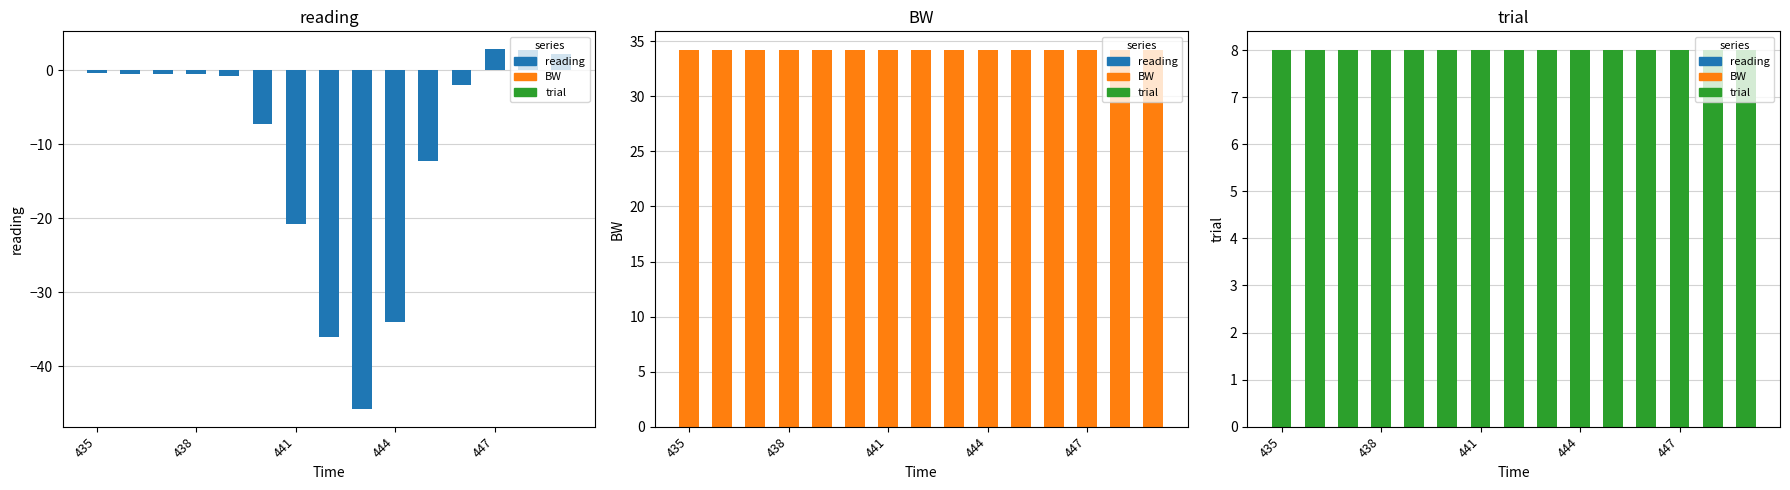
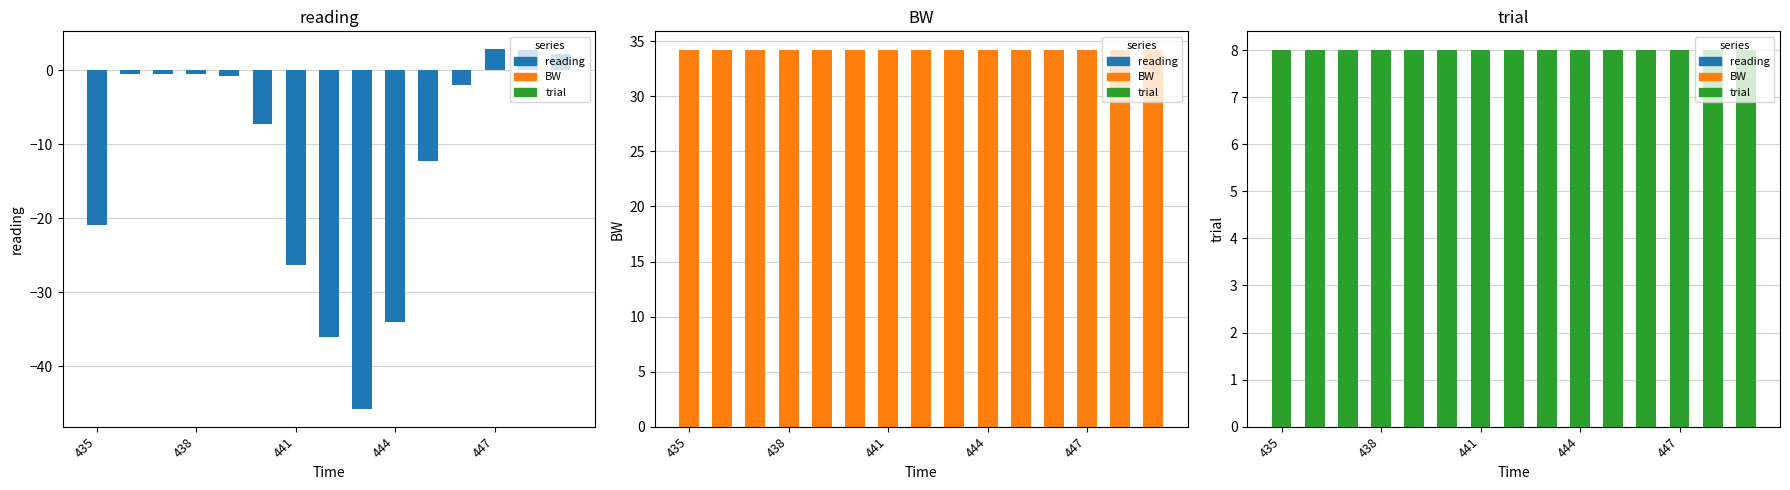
  {
    "reading": {
-     "435": 0,
+     "435": -21,
      "438": 0,
-     "441": -21,
+     "441": -26,
      "444": -34,
      "447": 3
    },
    "BW": {
      "435": 34.2,
      "438": 34.2,
      "441": 34.2,
      "444": 34.2,
      "447": 34.2
    },
    "trial": {
      "435": 8.0,
      "438": 8.0,
      "441": 8.0,
      "444": 8.0,
      "447": 8.0
    }
  }
